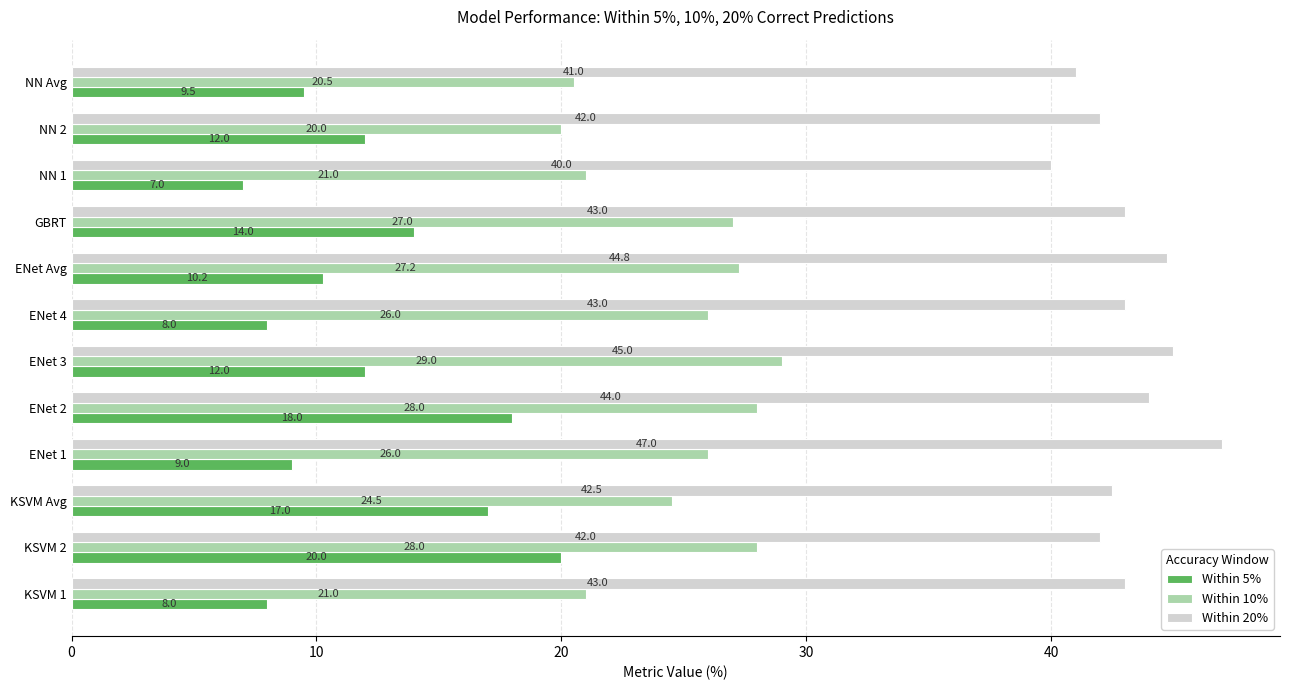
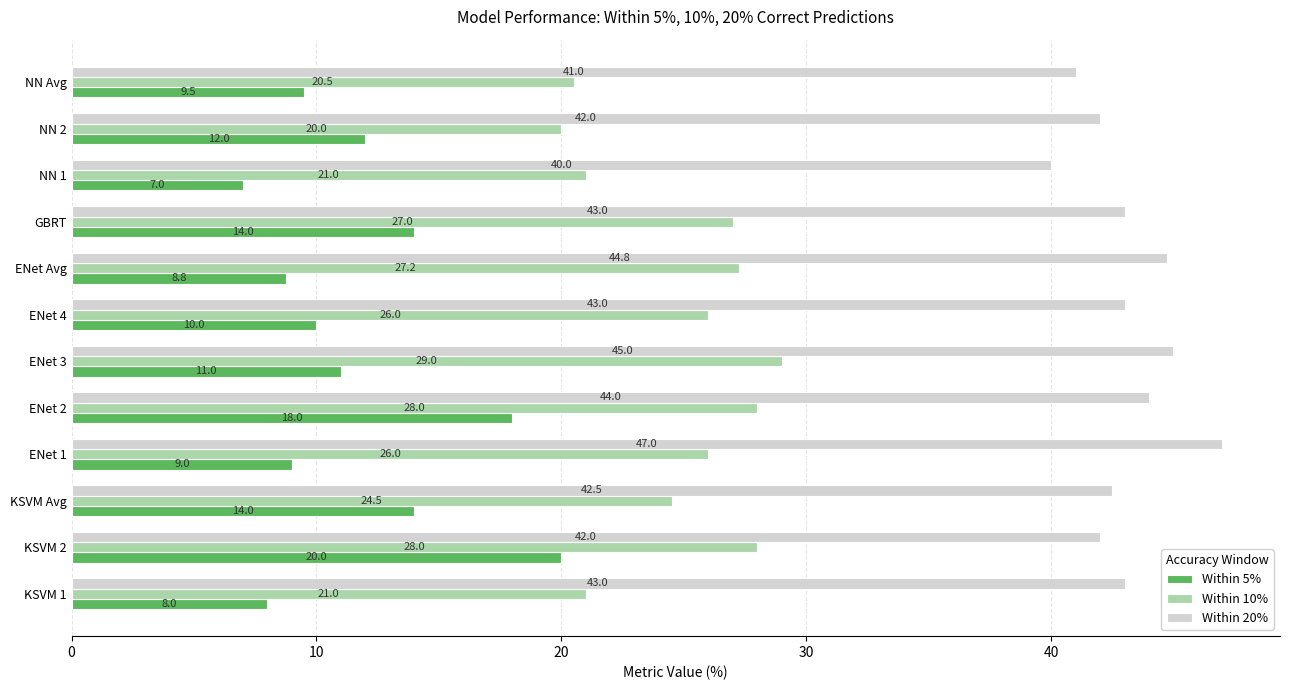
  {
    "Within 5%": {
      "NN Avg": 9.5,
      "NN 2": 12.0,
      "NN 1": 7.0,
      "GBRT": 14.0,
-     "ENet Avg": 10.2,
-     "ENet 4": 8.0,
-     "ENet 3": 12.0,
+     "ENet Avg": 8.8,
+     "ENet 4": 10.0,
+     "ENet 3": 11.0,
      "ENet 2": 18.0,
      "ENet 1": 9.0,
-     "KSVM Avg": 17.0,
+     "KSVM Avg": 14.0,
      "KSVM 2": 20.0,
      "KSVM 1": 8.0
    }
  }
